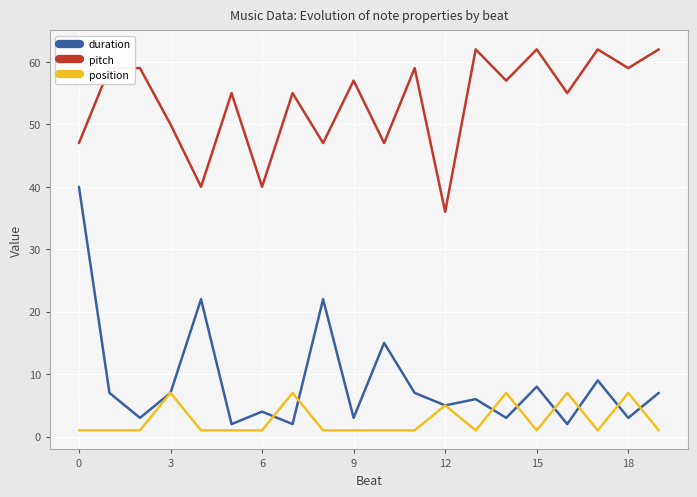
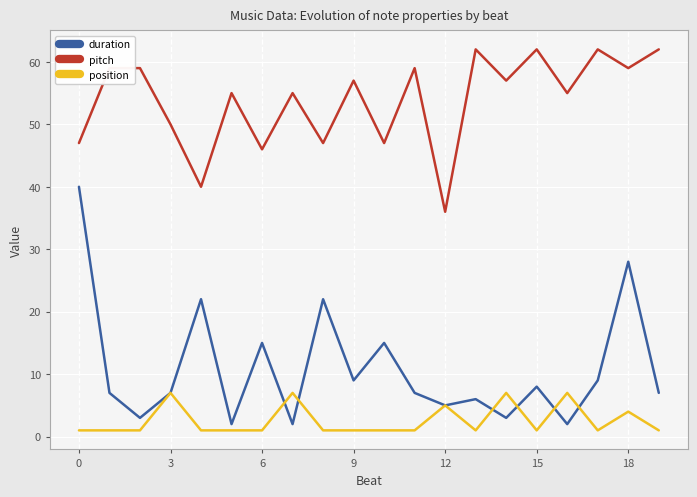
  {
    "duration": {
      "0": 40,
-     "6": 4,
-     "9": 3,
+     "6": 15,
+     "9": 9,
      "15": 8,
-     "18": 3
+     "18": 28
    },
    "pitch": {
      "0": 47,
      "3": 50,
-     "6": 40,
+     "6": 46,
      "9": 57,
      "12": 36,
      "15": 62,
      "18": 59
    },
    "position": {
      "0": 1,
      "6": 1,
      "9": 1,
      "15": 1,
-     "18": 7
+     "18": 4
    }
  }
